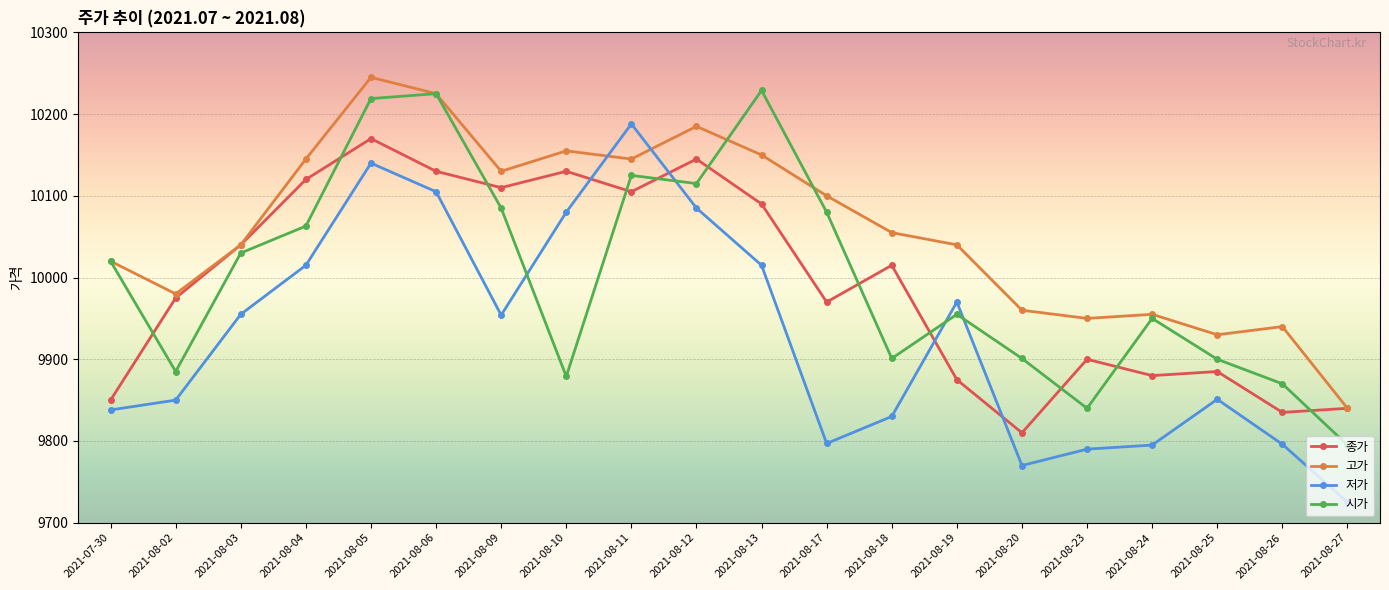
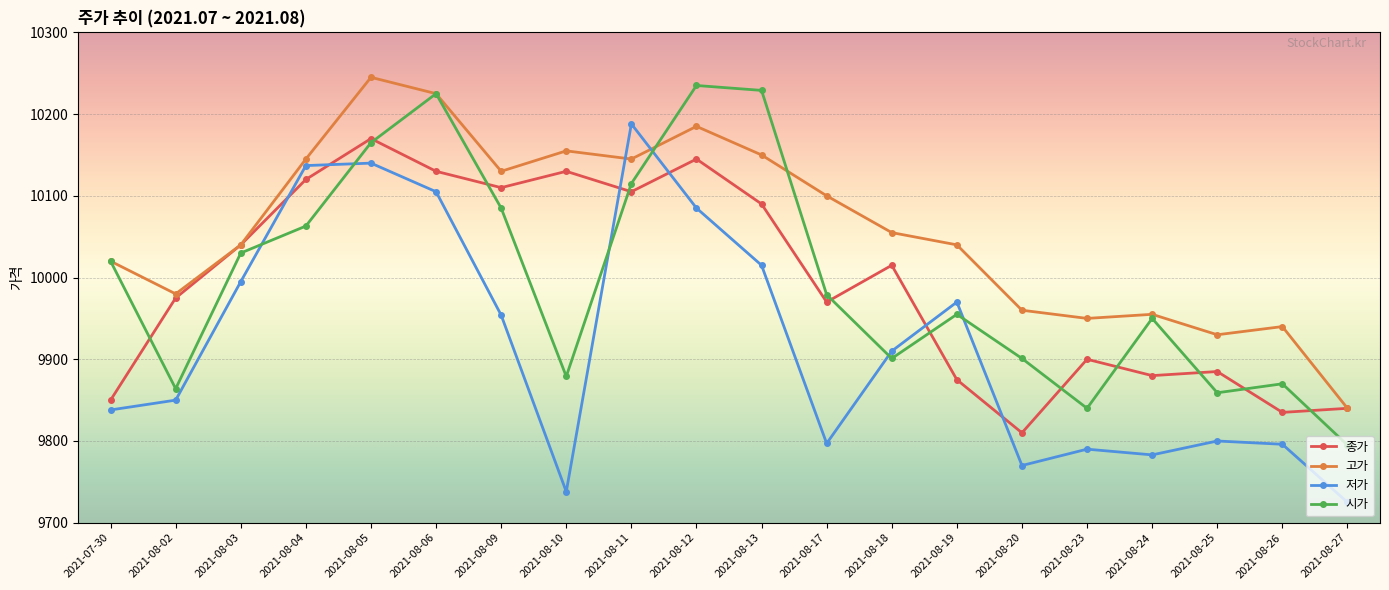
  {
    "저가": {
      "2021-07-30": 9840,
      "2021-08-02": 9850,
-     "2021-08-03": 9960,
-     "2021-08-04": 10020,
+     "2021-08-03": 10000,
+     "2021-08-04": 10140,
      "2021-08-05": 10140,
      "2021-08-06": 10110,
      "2021-08-09": 9950,
-     "2021-08-10": 10080,
+     "2021-08-10": 9740,
      "2021-08-11": 10190,
      "2021-08-12": 10090,
      "2021-08-13": 10020,
      "2021-08-17": 9800,
-     "2021-08-18": 9830,
+     "2021-08-18": 9910,
      "2021-08-19": 9970,
      "2021-08-20": 9770,
      "2021-08-23": 9790,
-     "2021-08-24": 9800,
-     "2021-08-25": 9850,
+     "2021-08-24": 9780,
+     "2021-08-25": 9800,
      "2021-08-26": 9800
    },
    "시가": {
-     "2021-08-02": 9890,
+     "2021-08-02": 9860,
      "2021-08-03": 10030,
      "2021-08-04": 10060,
-     "2021-08-05": 10220,
+     "2021-08-05": 10170,
      "2021-08-09": 10090,
      "2021-08-10": 9880,
-     "2021-08-11": 10130,
-     "2021-08-12": 10120,
+     "2021-08-11": 10120,
+     "2021-08-12": 10240,
      "2021-08-13": 10230,
-     "2021-08-17": 10080,
+     "2021-08-17": 9980,
      "2021-08-18": 9900,
      "2021-08-19": 9960,
      "2021-08-20": 9900,
      "2021-08-23": 9840,
      "2021-08-24": 9950,
-     "2021-08-25": 9900,
+     "2021-08-25": 9860,
      "2021-08-26": 9870
    }
  }
